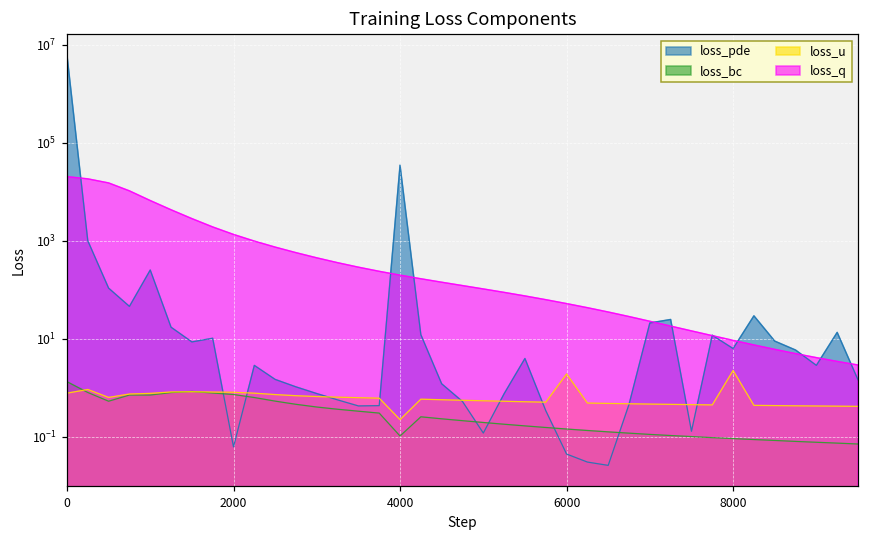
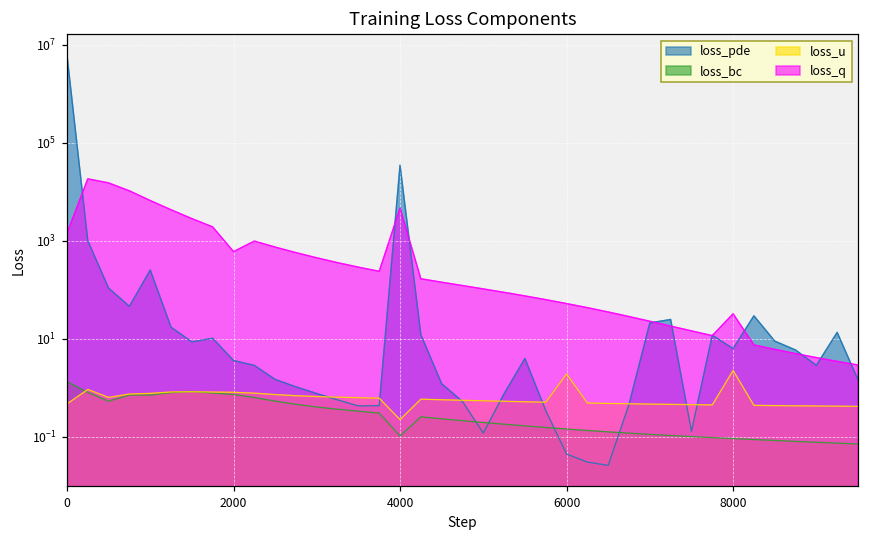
  {
    "loss_pde": {
      "0": 6000000,
-     "2000": 0.06,
+     "2000": 4,
      "4000": 30000,
      "6000": 0.04,
      "8000": 6
    },
    "loss_bc": {
      "0": 1.3,
      "4000": 0.10,
      "6000": 0.14,
      "8000": 0.09
    },
    "loss_u": {
-     "0": 0.8,
+     "0": 0.5,
      "4000": 0.2,
      "6000": 1.9,
      "8000": 2
    },
    "loss_q": {
-     "0": 20000,
-     "2000": 1300,
-     "4000": 200,
+     "0": 1400,
+     "2000": 600,
+     "4000": 5000,
      "6000": 50,
-     "8000": 9
+     "8000": 30
    }
  }
